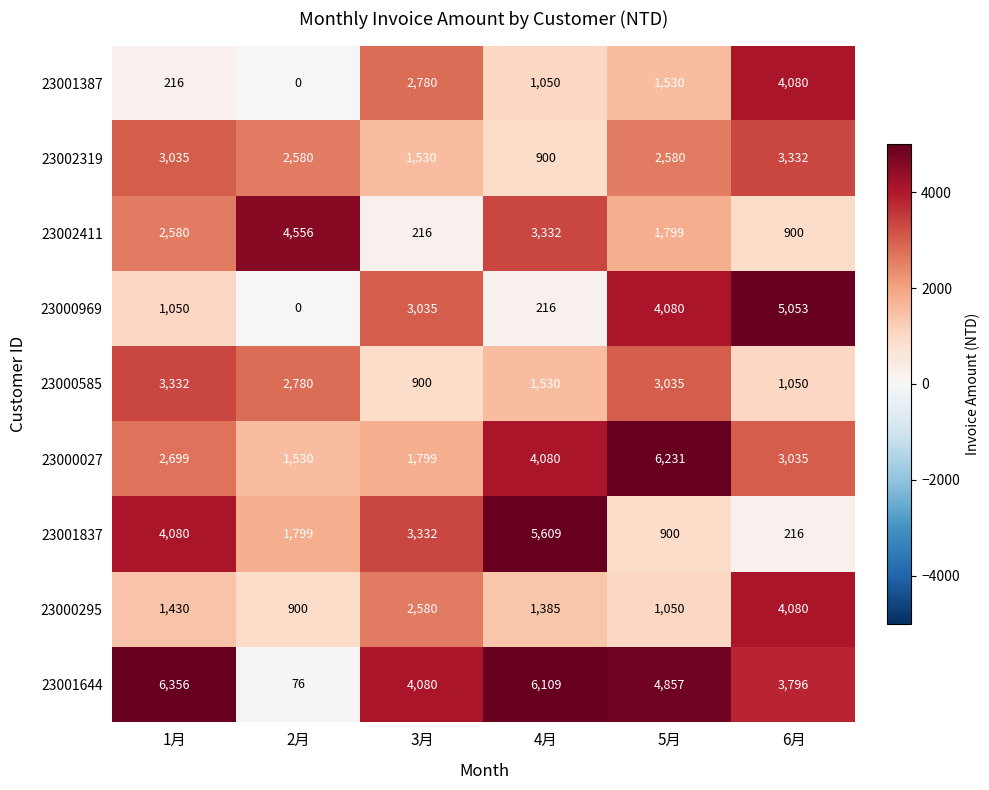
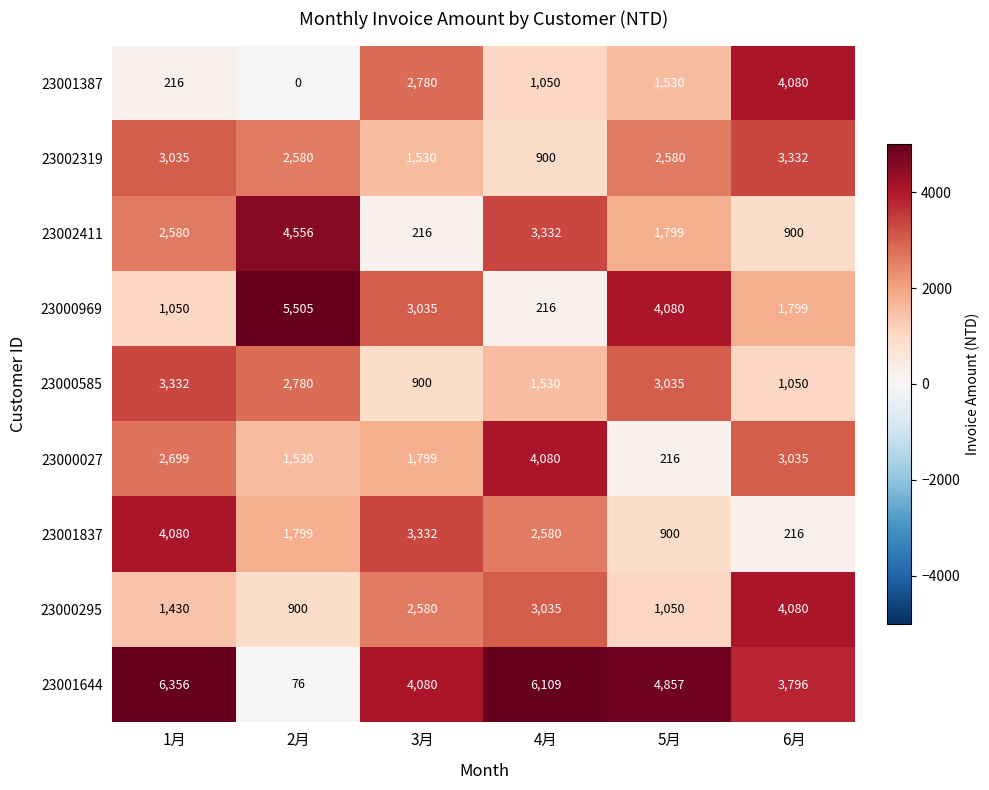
  {
    "23001387": {
      "1月": "216",
      "2月": "0",
      "3月": "2,780",
      "4月": "1,050",
      "5月": "1,530",
      "6月": "4,080"
    },
    "23002319": {
      "1月": "3,035",
      "2月": "2,580",
      "3月": "1,530",
      "4月": "900",
      "5月": "2,580",
      "6月": "3,332"
    },
    "23002411": {
      "1月": "2,580",
      "2月": "4,556",
      "3月": "216",
      "4月": "3,332",
      "5月": "1,799",
      "6月": "900"
    },
    "23000969": {
      "1月": "1,050",
-     "2月": "0",
+     "2月": "5,505",
      "3月": "3,035",
      "4月": "216",
      "5月": "4,080",
-     "6月": "5,053"
+     "6月": "1,799"
    },
    "23000585": {
      "1月": "3,332",
      "2月": "2,780",
      "3月": "900",
      "4月": "1,530",
      "5月": "3,035",
      "6月": "1,050"
    },
    "23000027": {
      "1月": "2,699",
      "2月": "1,530",
      "3月": "1,799",
      "4月": "4,080",
-     "5月": "6,231",
+     "5月": "216",
      "6月": "3,035"
    },
    "23001837": {
      "1月": "4,080",
      "2月": "1,799",
      "3月": "3,332",
-     "4月": "5,609",
+     "4月": "2,580",
      "5月": "900",
      "6月": "216"
    },
    "23000295": {
      "1月": "1,430",
      "2月": "900",
      "3月": "2,580",
-     "4月": "1,385",
+     "4月": "3,035",
      "5月": "1,050",
      "6月": "4,080"
    },
    "23001644": {
      "1月": "6,356",
      "2月": "76",
      "3月": "4,080",
      "4月": "6,109",
      "5月": "4,857",
      "6月": "3,796"
    }
  }
